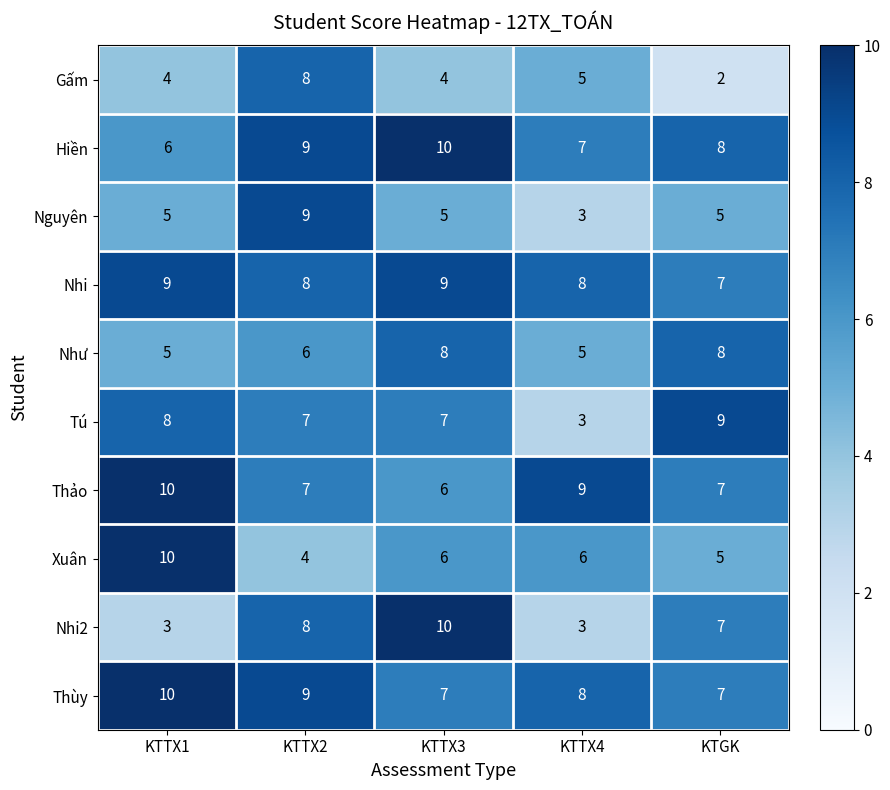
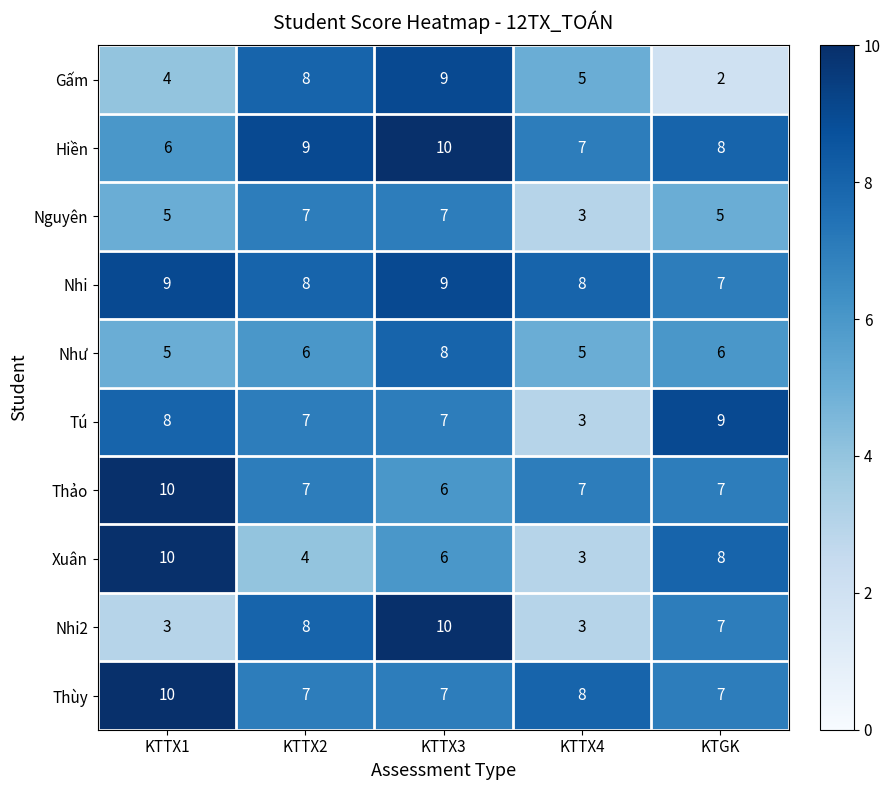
  {
    "Gấm": {
      "KTTX1": 4,
      "KTTX2": 8,
-     "KTTX3": 4,
+     "KTTX3": 9,
      "KTTX4": 5,
      "KTGK": 2
    },
    "Hiền": {
      "KTTX1": 6,
      "KTTX2": 9,
      "KTTX3": 10,
      "KTTX4": 7,
      "KTGK": 8
    },
    "Nguyên": {
      "KTTX1": 5,
-     "KTTX2": 9,
-     "KTTX3": 5,
+     "KTTX2": 7,
+     "KTTX3": 7,
      "KTTX4": 3,
      "KTGK": 5
    },
    "Nhi": {
      "KTTX1": 9,
      "KTTX2": 8,
      "KTTX3": 9,
      "KTTX4": 8,
      "KTGK": 7
    },
    "Như": {
      "KTTX1": 5,
      "KTTX2": 6,
      "KTTX3": 8,
      "KTTX4": 5,
-     "KTGK": 8
+     "KTGK": 6
    },
    "Tú": {
      "KTTX1": 8,
      "KTTX2": 7,
      "KTTX3": 7,
      "KTTX4": 3,
      "KTGK": 9
    },
    "Thảo": {
      "KTTX1": 10,
      "KTTX2": 7,
      "KTTX3": 6,
-     "KTTX4": 9,
+     "KTTX4": 7,
      "KTGK": 7
    },
    "Xuân": {
      "KTTX1": 10,
      "KTTX2": 4,
      "KTTX3": 6,
-     "KTTX4": 6,
-     "KTGK": 5
+     "KTTX4": 3,
+     "KTGK": 8
    },
    "Nhi2": {
      "KTTX1": 3,
      "KTTX2": 8,
      "KTTX3": 10,
      "KTTX4": 3,
      "KTGK": 7
    },
    "Thùy": {
      "KTTX1": 10,
-     "KTTX2": 9,
+     "KTTX2": 7,
      "KTTX3": 7,
      "KTTX4": 8,
      "KTGK": 7
    }
  }
